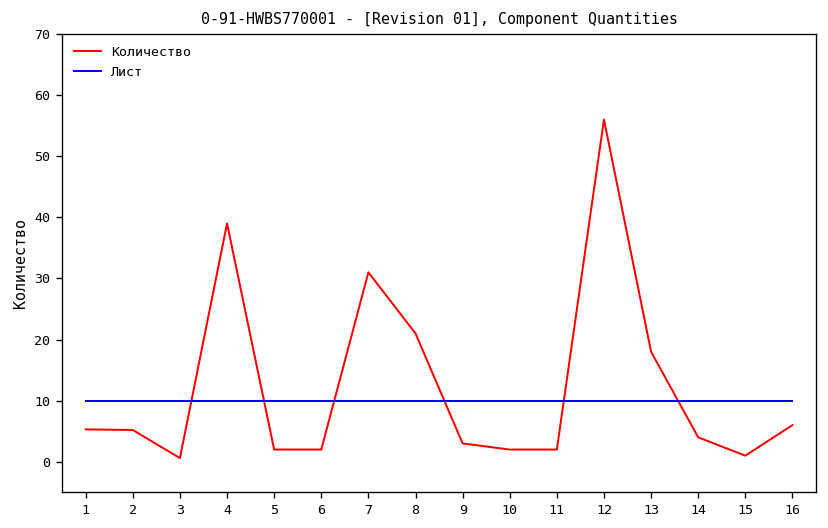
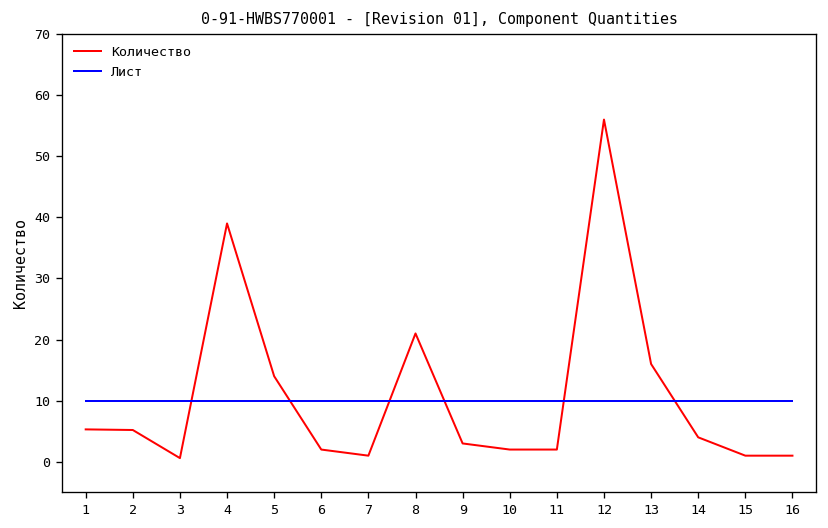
  {
    "Количество": {
      "1": 5,
      "2": 5,
      "3": 1,
      "4": 39,
-     "5": 2,
+     "5": 14,
      "6": 2,
-     "7": 31,
+     "7": 1,
      "8": 21,
      "9": 3,
      "10": 2,
      "11": 2,
      "12": 56,
-     "13": 18,
+     "13": 16,
      "14": 4,
      "15": 1,
-     "16": 6
+     "16": 1
    },
    "Лист": {
      "1": 10,
      "2": 10,
      "3": 10,
      "4": 10,
      "5": 10,
      "6": 10,
      "7": 10,
      "8": 10,
      "9": 10,
      "10": 10,
      "11": 10,
      "12": 10,
      "13": 10,
      "14": 10,
      "15": 10,
      "16": 10
    }
  }
